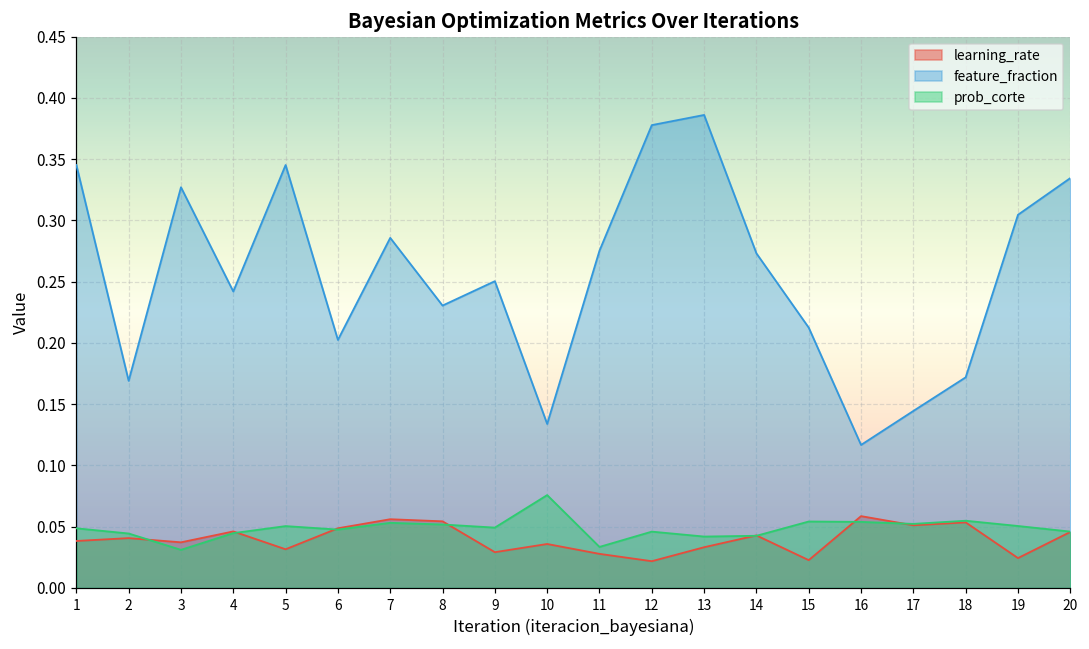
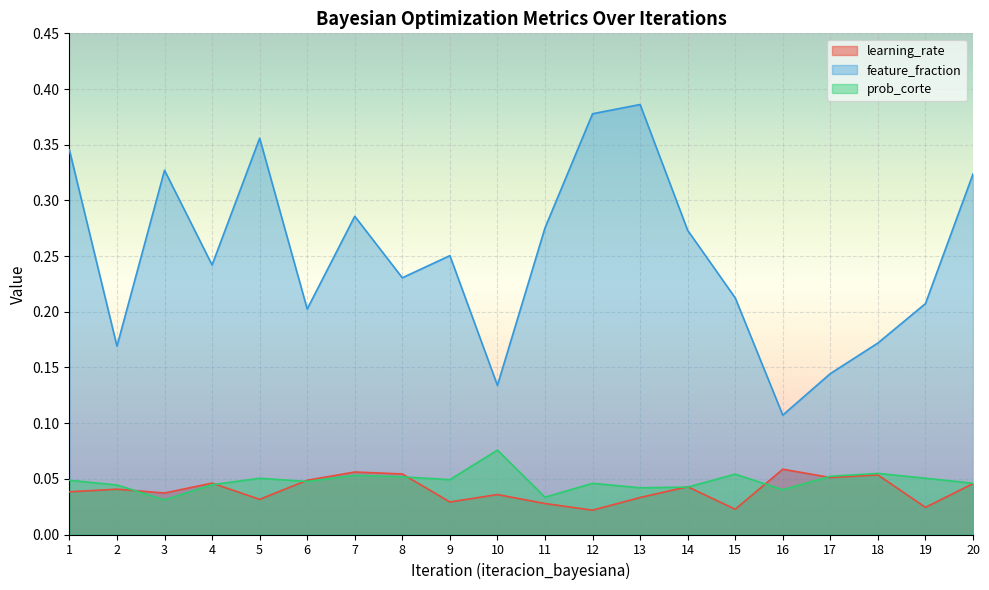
  {
    "learning_rate": {
      "1": 0.038,
      "2": 0.041,
      "3": 0.037,
      "5": 0.032,
      "7": 0.056,
      "8": 0.054,
      "9": 0.029,
      "10": 0.036,
      "11": 0.028,
      "12": 0.022,
      "13": 0.033,
      "15": 0.023,
      "16": 0.059,
      "19": 0.024
    },
    "feature_fraction": {
      "1": 0.345,
      "2": 0.169,
      "3": 0.327,
      "4": 0.242,
-     "5": 0.345,
+     "5": 0.356,
      "6": 0.202,
      "7": 0.286,
      "8": 0.231,
      "9": 0.250,
      "10": 0.134,
      "11": 0.275,
      "12": 0.378,
      "13": 0.386,
      "14": 0.273,
      "15": 0.212,
-     "16": 0.117,
+     "16": 0.107,
      "17": 0.144,
      "18": 0.172,
-     "19": 0.305,
-     "20": 0.335
+     "19": 0.207,
+     "20": 0.324
    },
    "prob_corte": {
      "1": 0.049,
      "2": 0.044,
      "3": 0.031,
      "5": 0.050,
      "7": 0.053,
      "8": 0.052,
      "9": 0.049,
      "10": 0.076,
      "11": 0.033,
      "12": 0.046,
      "13": 0.042,
      "15": 0.054,
-     "16": 0.054,
+     "16": 0.040,
      "19": 0.051
    }
  }
